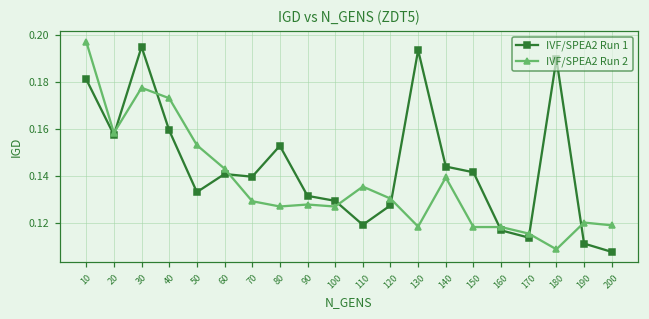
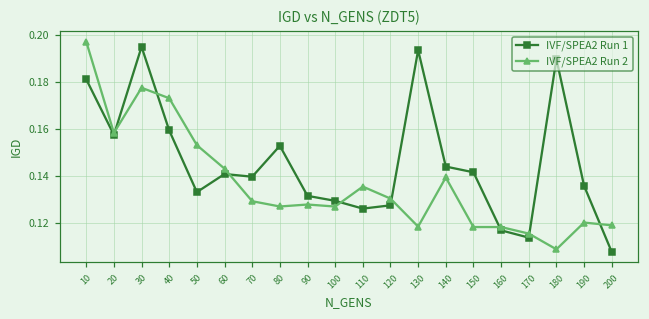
  {
    "IVF/SPEA2 Run 1": {
      "10": 0.181,
      "30": 0.195,
      "40": 0.159,
      "50": 0.133,
      "60": 0.141,
      "70": 0.140,
      "80": 0.153,
      "90": 0.131,
      "100": 0.129,
-     "110": 0.119,
+     "110": 0.126,
      "120": 0.127,
      "130": 0.193,
      "140": 0.144,
      "150": 0.141,
      "160": 0.117,
      "170": 0.114,
-     "190": 0.111,
+     "190": 0.136,
      "200": 0.108
    },
    "IVF/SPEA2 Run 2": {
      "10": 0.197,
      "30": 0.177,
      "40": 0.173,
      "50": 0.153,
      "60": 0.143,
      "70": 0.129,
      "80": 0.127,
      "90": 0.128,
      "100": 0.127,
      "110": 0.135,
      "120": 0.130,
      "130": 0.118,
      "140": 0.139,
      "150": 0.118,
      "160": 0.118,
      "170": 0.115,
      "180": 0.109,
      "190": 0.120,
      "200": 0.119
    }
  }
